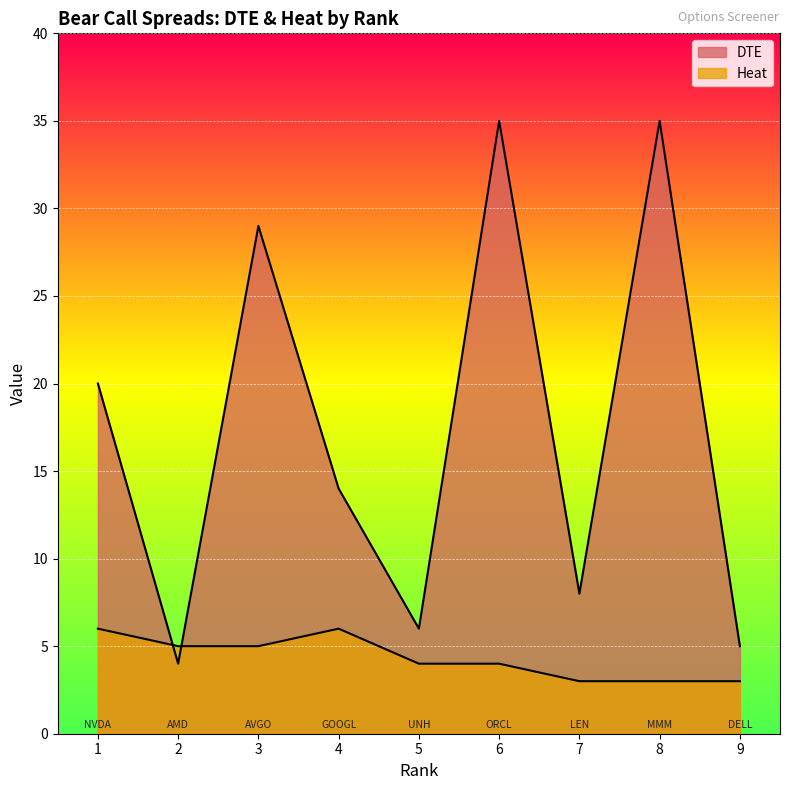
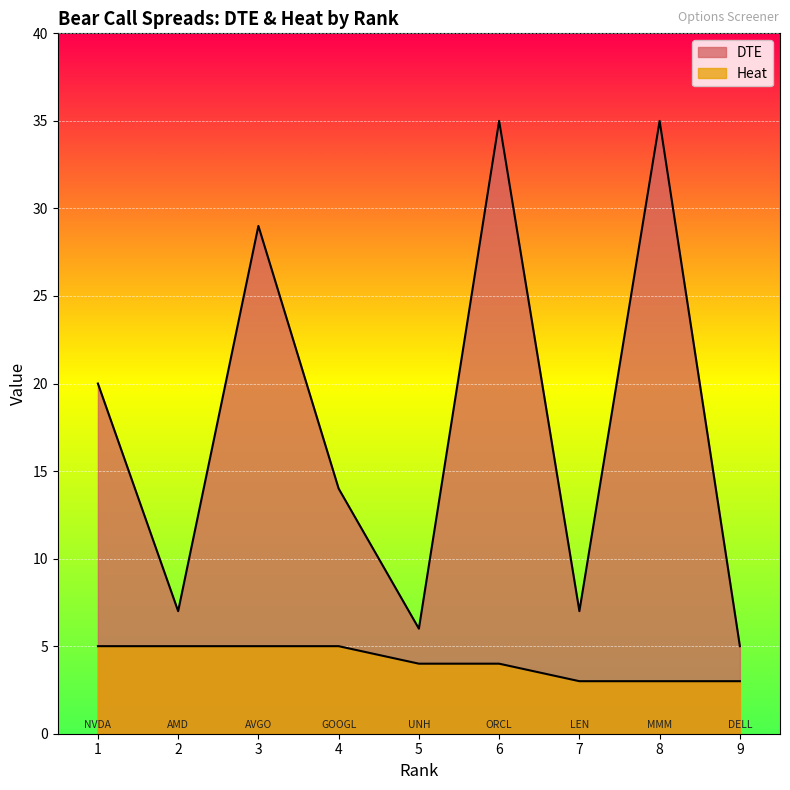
  {
    "DTE": {
      "1": 20,
-     "2": 4,
+     "2": 7,
      "3": 29,
      "4": 14,
      "5": 6,
      "6": 35,
-     "7": 8,
+     "7": 7,
      "8": 35,
      "9": 5
    },
    "Heat": {
-     "1": 6,
+     "1": 5,
      "2": 5,
      "3": 5,
-     "4": 6,
+     "4": 5,
      "5": 4,
      "6": 4,
      "7": 3,
      "8": 3,
      "9": 3
    }
  }
